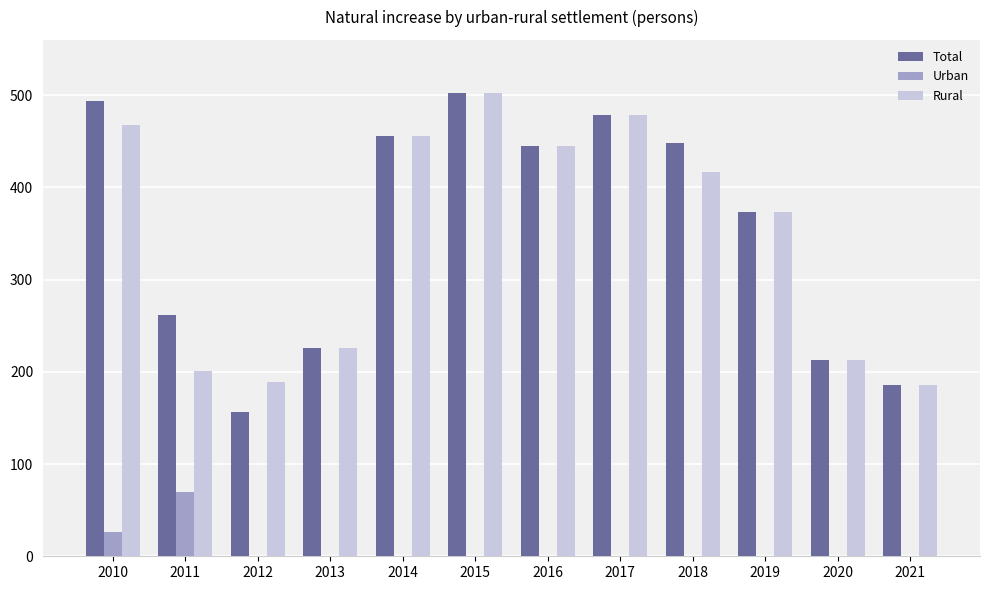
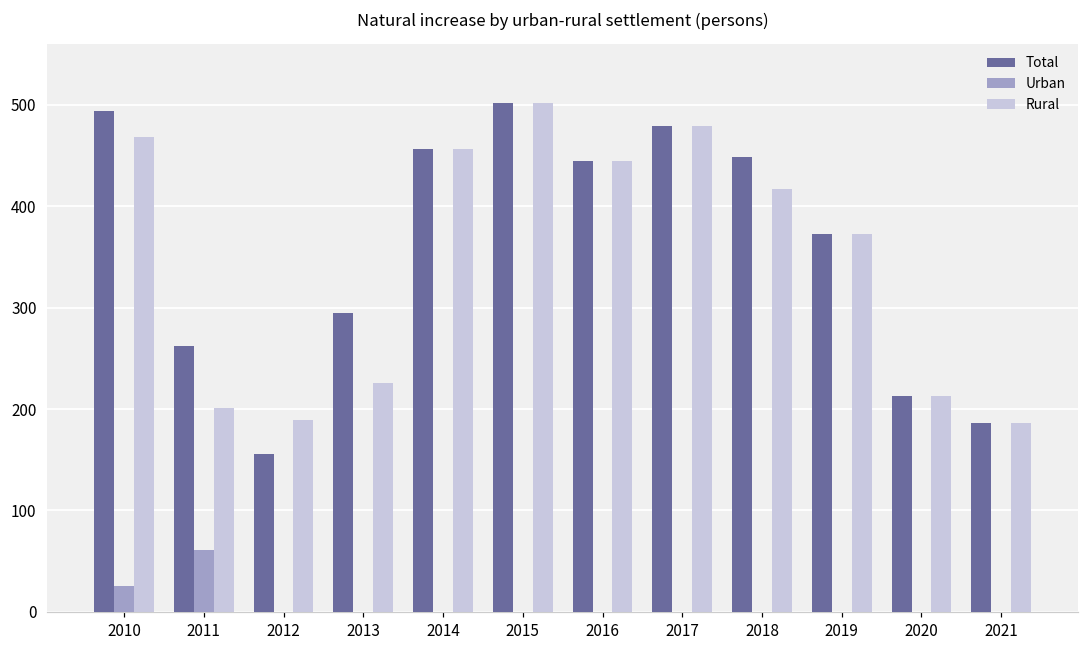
  {
    "Total": {
      "2010": 490,
      "2011": 260,
      "2012": 160,
-     "2013": 230,
+     "2013": 300,
      "2014": 460,
      "2015": 500,
      "2016": 450,
      "2017": 480,
      "2018": 450,
      "2019": 370,
      "2020": 210,
      "2021": 190
    },
    "Urban": {
      "2010": 30,
-     "2011": 70,
+     "2011": 60,
      "2012": 0,
      "2013": 0,
      "2014": 0,
      "2015": 0,
      "2016": 0,
      "2017": 0,
      "2018": 0,
      "2019": 0,
      "2020": 0,
      "2021": 0
    },
    "Rural": {
      "2010": 470,
      "2011": 200,
      "2012": 190,
      "2013": 230,
      "2014": 460,
      "2015": 500,
      "2016": 450,
      "2017": 480,
      "2018": 420,
      "2019": 370,
      "2020": 210,
      "2021": 190
    }
  }
